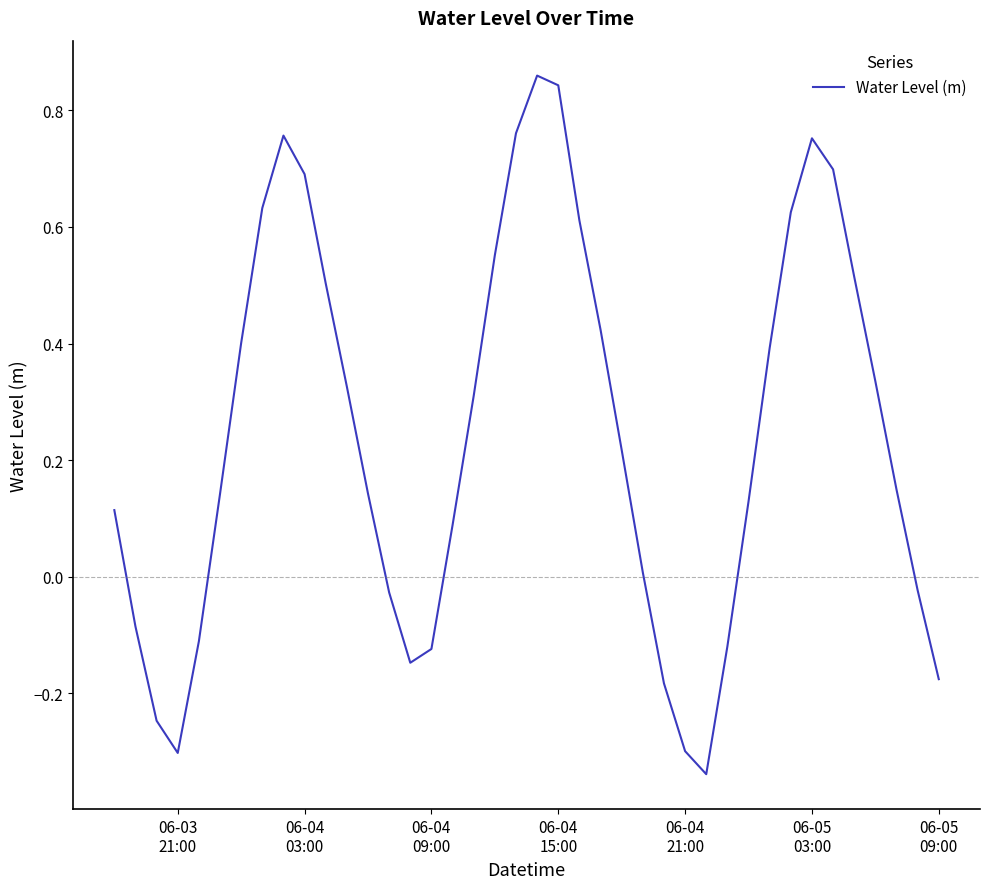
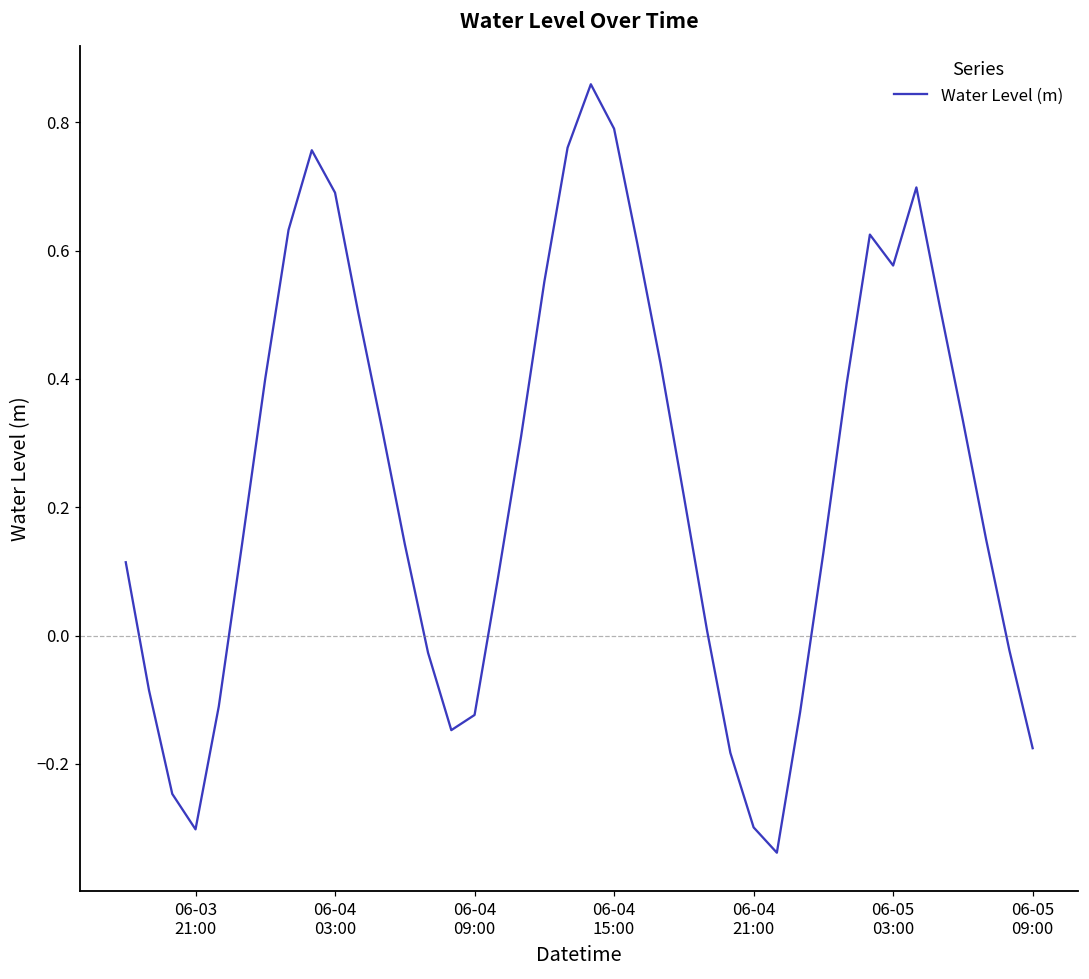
  {
    "06-03 21:00": -0.30,
    "06-04 03:00": 0.69,
    "06-04 09:00": -0.12,
-   "06-04 15:00": 0.84,
+   "06-04 15:00": 0.79,
    "06-04 21:00": -0.30,
-   "06-05 03:00": 0.75,
+   "06-05 03:00": 0.58,
    "06-05 09:00": -0.18
  }
